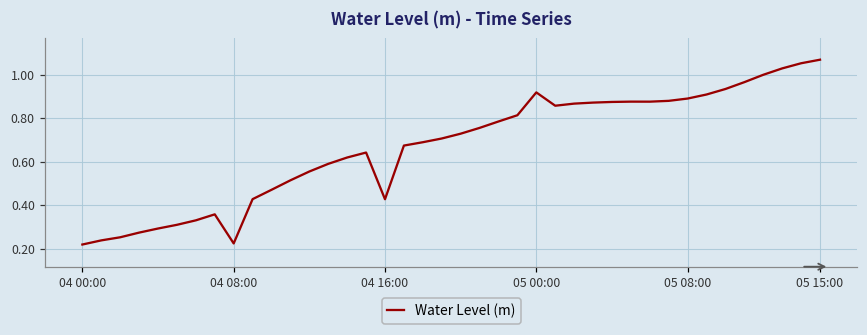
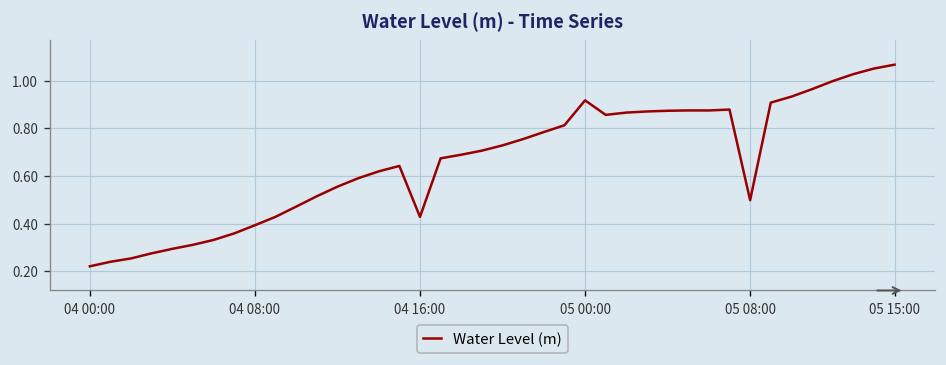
  {
    "04 00:00": 0.22,
-   "04 08:00": 0.23,
+   "04 08:00": 0.39,
    "04 16:00": 0.43,
    "05 00:00": 0.92,
-   "05 08:00": 0.89,
+   "05 08:00": 0.50,
    "05 15:00": 1.07
  }
